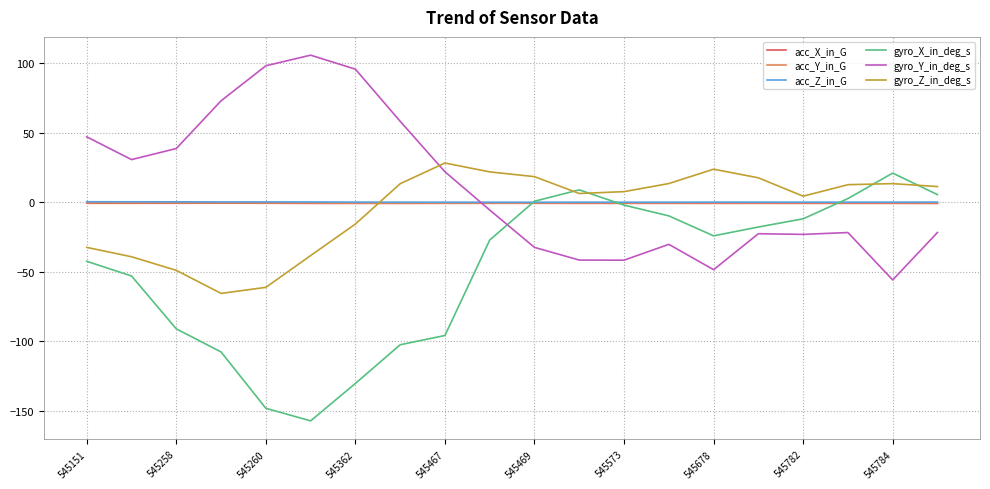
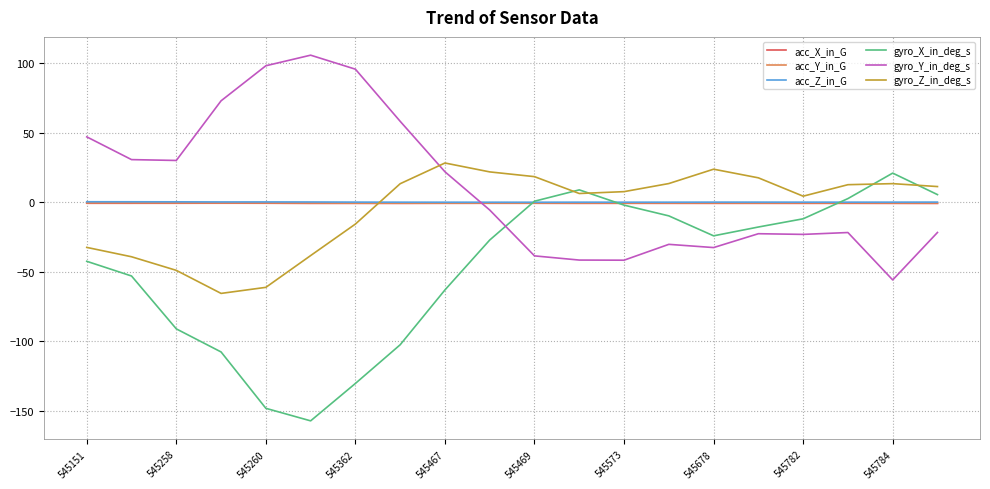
  {
    "gyro_X_in_deg_s": {
      "545151": -43,
      "545258": -91,
      "545260": -148,
      "545362": -130,
-     "545467": -96,
+     "545467": -63,
      "545678": -24,
      "545782": -12,
      "545784": 21
    },
    "gyro_Y_in_deg_s": {
      "545151": 47,
-     "545258": 39,
+     "545258": 30,
      "545260": 98,
      "545362": 96,
      "545467": 22,
-     "545469": -33,
+     "545469": -39,
      "545573": -42,
-     "545678": -49,
+     "545678": -33,
      "545782": -23,
      "545784": -56
    }
  }
